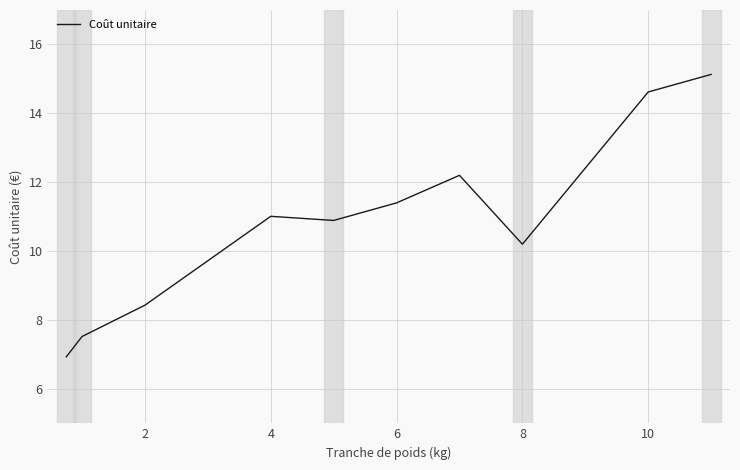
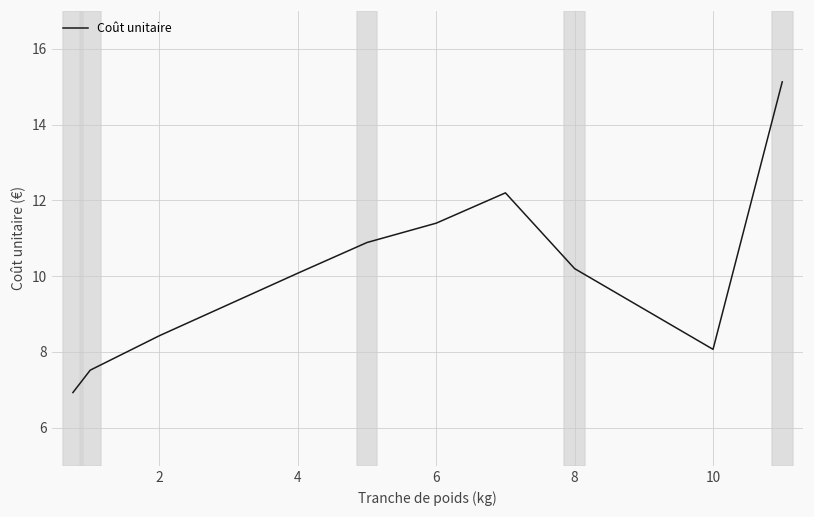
  {
    "2": 8.4,
-   "4": 11.0,
+   "4": 10.1,
    "6": 11.4,
    "8": 10.2,
-   "10": 14.6
+   "10": 8.1
  }
